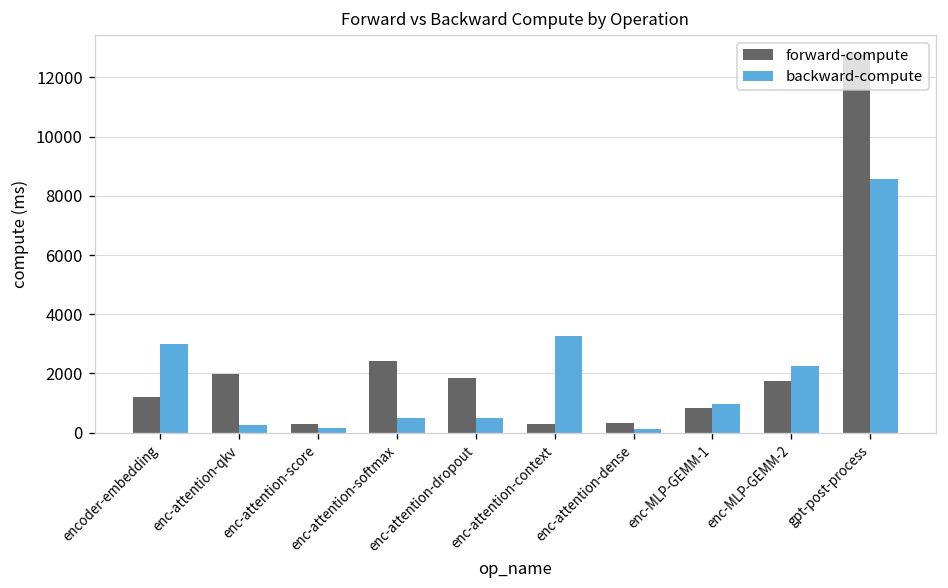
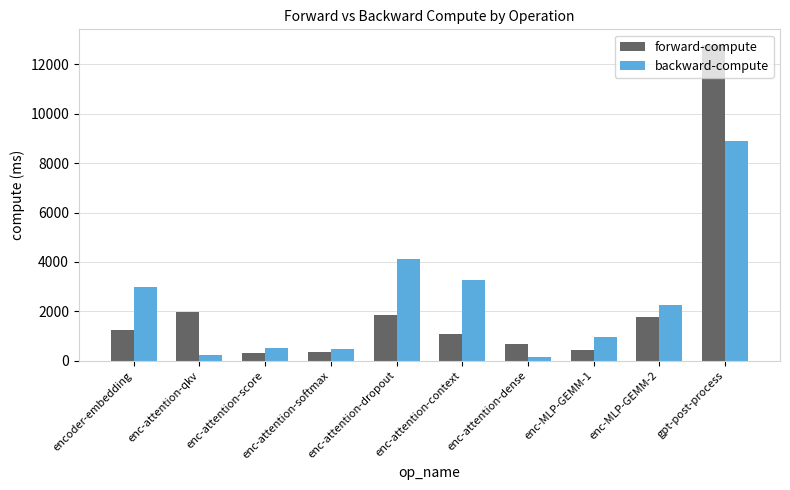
  {
    "forward-compute": {
      "encoder-embedding": 1200,
      "enc-attention-qkv": 2000,
      "enc-attention-score": 300,
-     "enc-attention-softmax": 2400,
+     "enc-attention-softmax": 300,
      "enc-attention-dropout": 1900,
-     "enc-attention-context": 300,
-     "enc-attention-dense": 300,
-     "enc-MLP-GEMM-1": 800,
+     "enc-attention-context": 1100,
+     "enc-attention-dense": 700,
+     "enc-MLP-GEMM-1": 400,
      "enc-MLP-GEMM-2": 1800
    },
    "backward-compute": {
      "encoder-embedding": 3000,
      "enc-attention-qkv": 200,
-     "enc-attention-score": 200,
+     "enc-attention-score": 500,
      "enc-attention-softmax": 500,
-     "enc-attention-dropout": 500,
+     "enc-attention-dropout": 4100,
      "enc-attention-context": 3300,
      "enc-attention-dense": 100,
      "enc-MLP-GEMM-1": 1000,
      "enc-MLP-GEMM-2": 2200,
-     "gpt-post-process": 8600
+     "gpt-post-process": 8900
    }
  }
